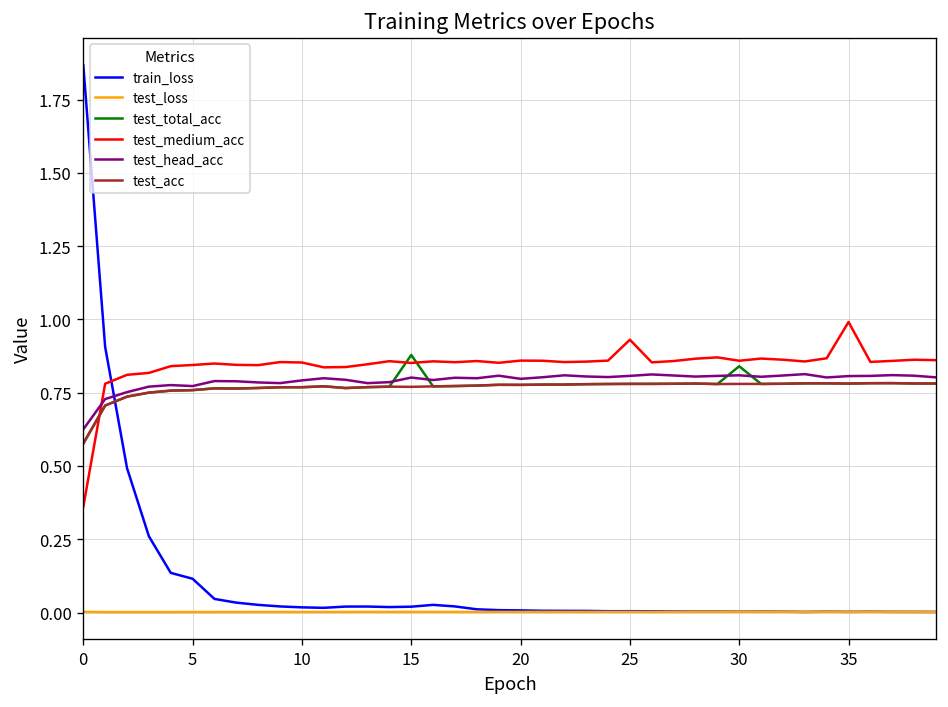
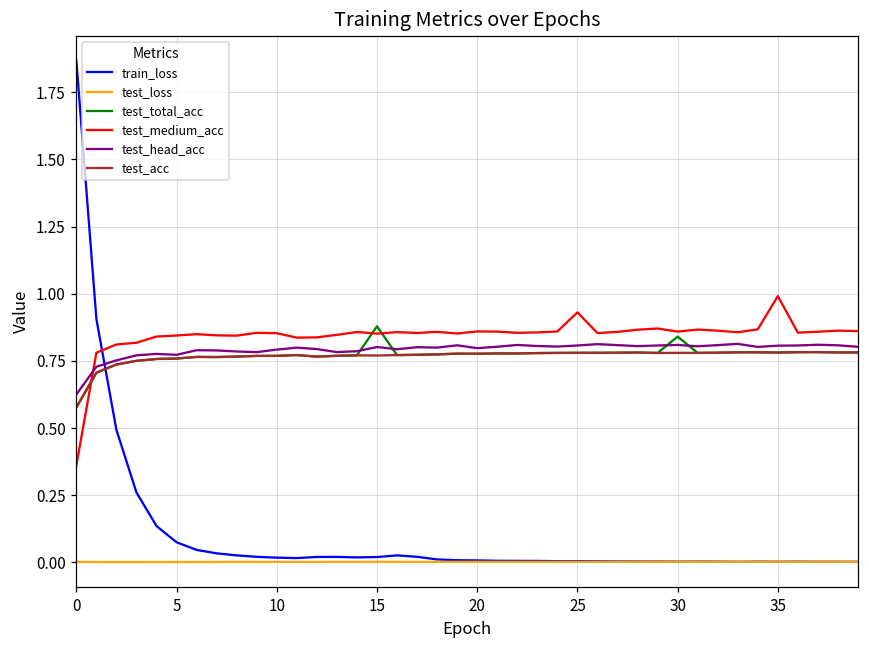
  {
    "train_loss": {
      "0": 1.87,
-     "5": 0.12,
+     "5": 0.08,
      "10": 0.02,
      "15": 0.02
    },
    "test_loss": {
      "0": 0.00,
      "5": 0.00,
      "10": 0.00,
      "15": 0.00
    },
    "test_total_acc": {
      "15": 0.88,
      "30": 0.84
    },
    "test_medium_acc": {
      "0": 0.36,
      "5": 0.84,
      "10": 0.85,
      "15": 0.85,
      "20": 0.86,
      "25": 0.93,
      "30": 0.86,
      "35": 0.99
    },
    "test_head_acc": {
      "0": 0.63,
      "5": 0.77,
      "10": 0.79,
      "15": 0.80,
      "20": 0.80,
      "25": 0.81,
      "30": 0.81,
      "35": 0.81
    },
    "test_acc": {
      "15": 0.77,
      "30": 0.78
    }
  }
